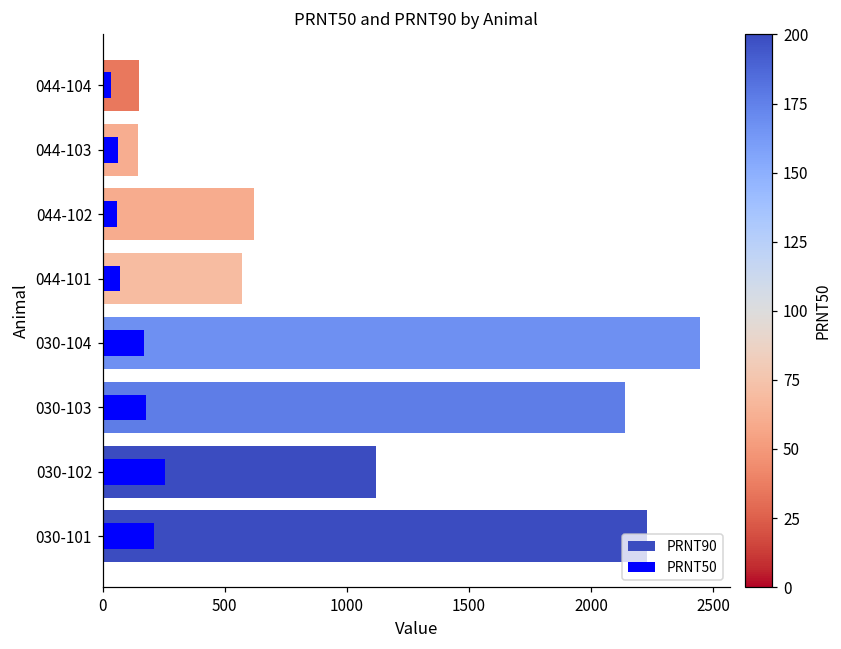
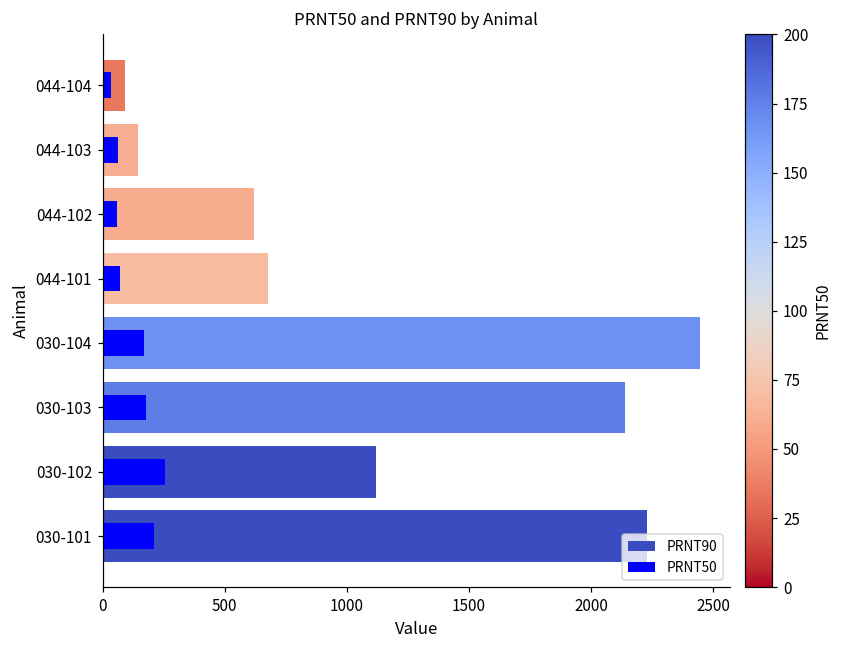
  {
    "PRNT90": {
-     "044-104": 150,
+     "044-104": 90,
      "044-103": 140,
      "044-102": 620,
-     "044-101": 570,
+     "044-101": 680,
      "030-104": 2450,
      "030-103": 2140,
      "030-102": 1120
    }
  }
